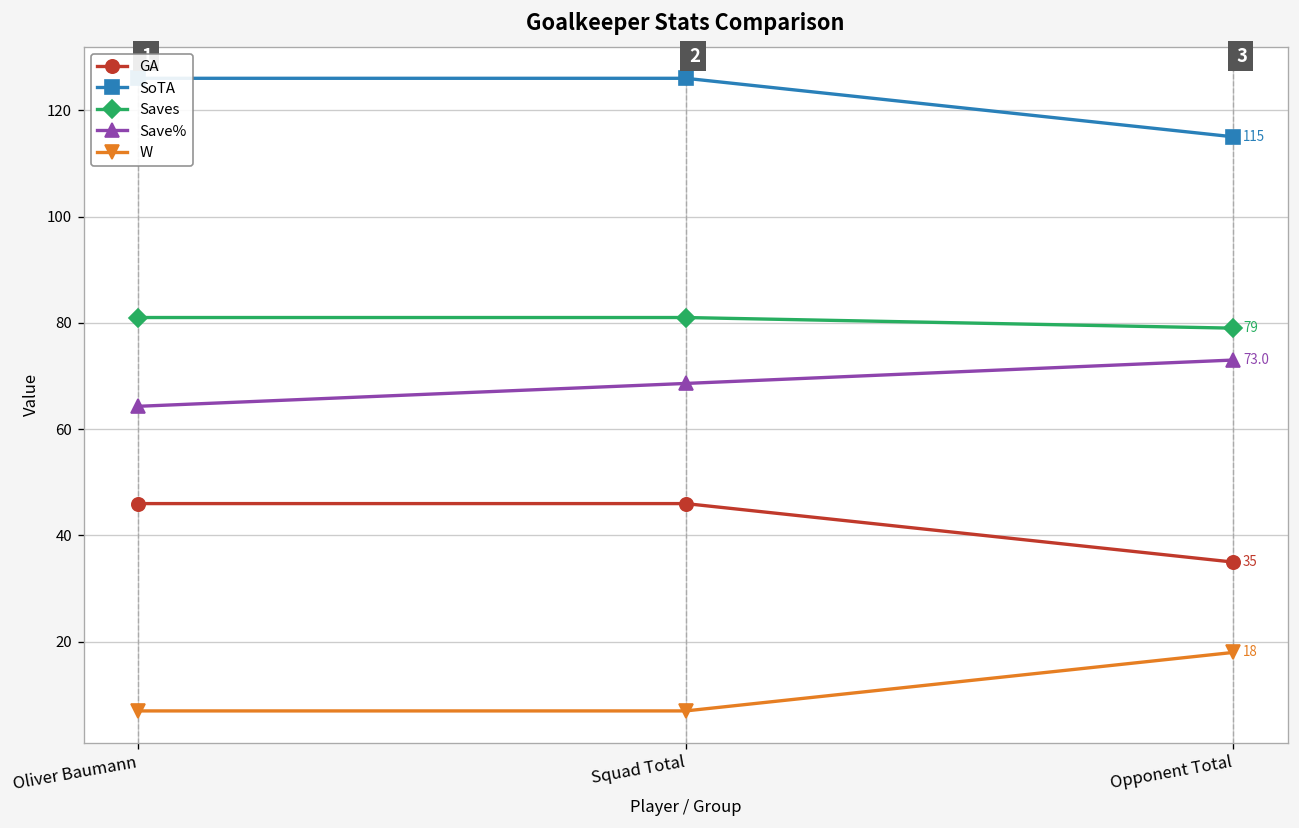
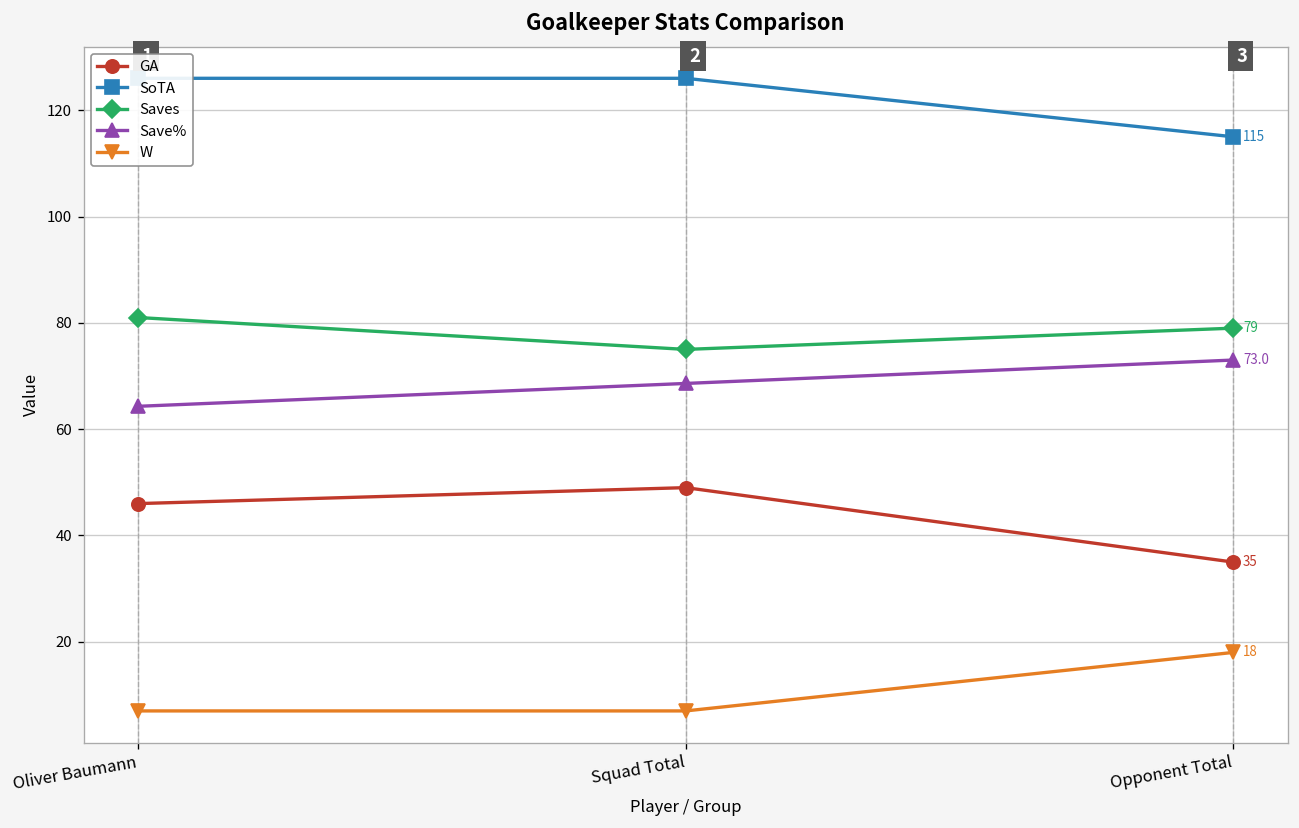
  {
    "GA": {
      "Oliver Baumann": 46,
-     "Squad Total": 46
+     "Squad Total": 49
    },
    "SoTA": {
      "Opponent Total": 115
    },
    "Saves": {
      "Oliver Baumann": 81,
-     "Squad Total": 81
+     "Squad Total": 75
    },
    "Save%": {
      "Opponent Total": 73.0
    },
    "W": {
      "Opponent Total": 18
    }
  }
